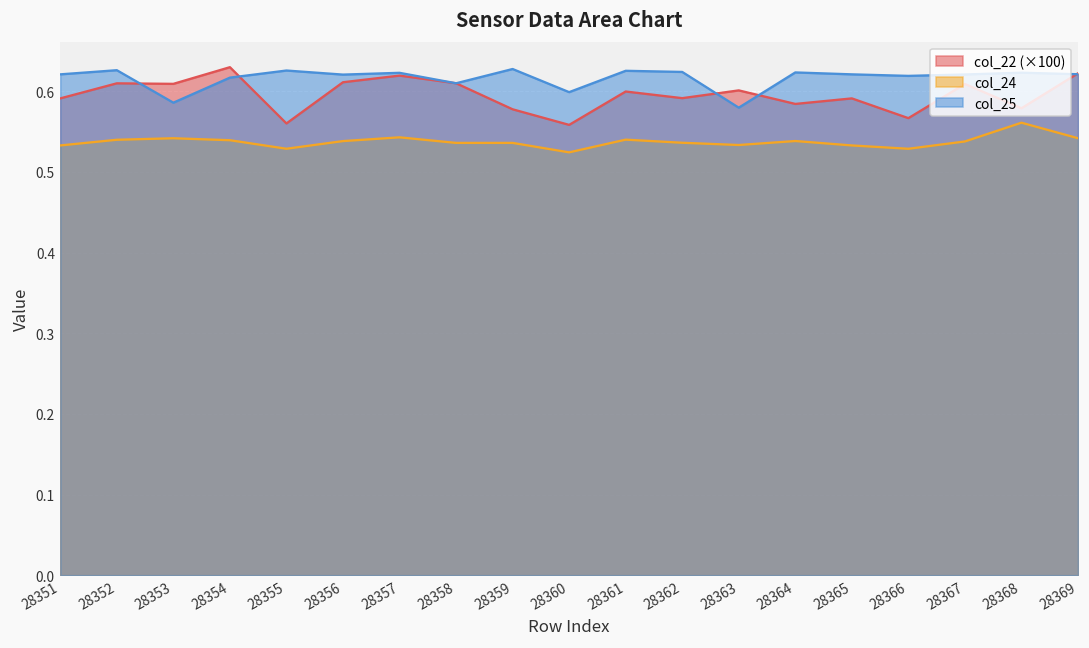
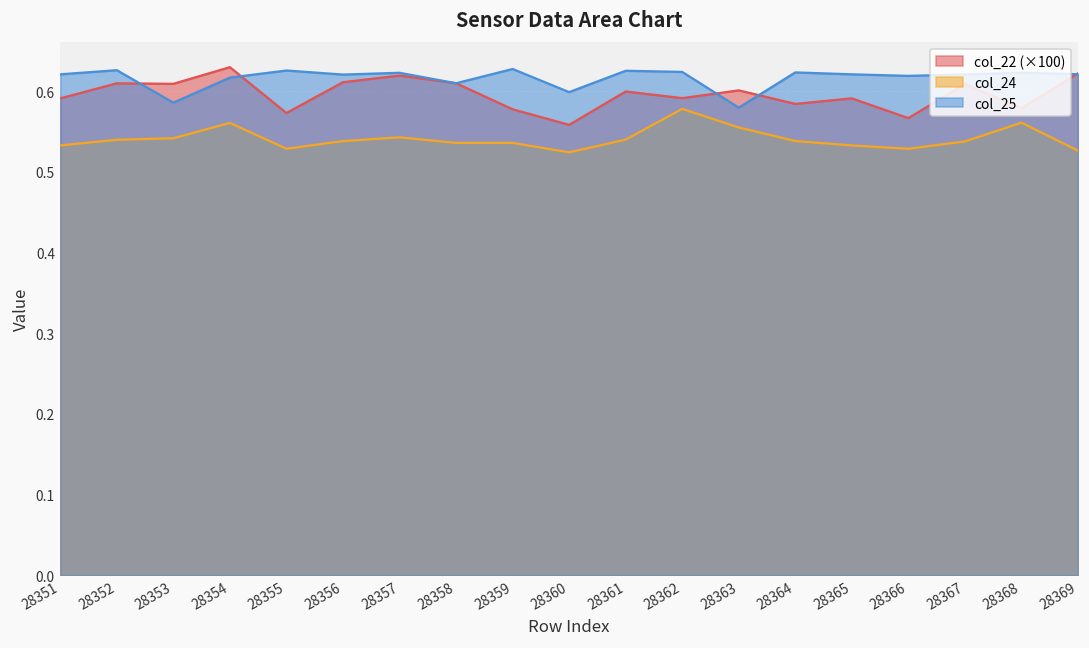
  {
    "col_22 (×100)": {
      "28351": 0.59,
      "28352": 0.61,
      "28353": 0.61,
      "28354": 0.63,
-     "28355": 0.56,
+     "28355": 0.57,
      "28356": 0.61,
      "28359": 0.58,
      "28360": 0.56,
      "28361": 0.60,
      "28362": 0.59,
      "28363": 0.60,
      "28364": 0.58,
      "28365": 0.59,
      "28366": 0.57
    },
    "col_24": {
      "28351": 0.53,
      "28352": 0.54,
      "28353": 0.54,
-     "28354": 0.54,
+     "28354": 0.56,
      "28355": 0.53,
      "28356": 0.54,
      "28357": 0.54,
      "28358": 0.54,
      "28359": 0.54,
      "28360": 0.52,
      "28361": 0.54,
-     "28362": 0.54,
-     "28363": 0.53,
+     "28362": 0.58,
+     "28363": 0.56,
      "28364": 0.54,
      "28365": 0.53,
      "28366": 0.53,
      "28367": 0.54,
      "28368": 0.56,
-     "28369": 0.54
+     "28369": 0.53
    },
    "col_25": {
      "28351": 0.62,
      "28352": 0.63,
      "28353": 0.59,
      "28354": 0.62,
      "28355": 0.63,
      "28356": 0.62,
      "28359": 0.63,
      "28360": 0.60,
      "28361": 0.63,
      "28362": 0.62,
      "28363": 0.58,
      "28364": 0.62,
      "28365": 0.62,
      "28366": 0.62
    }
  }
